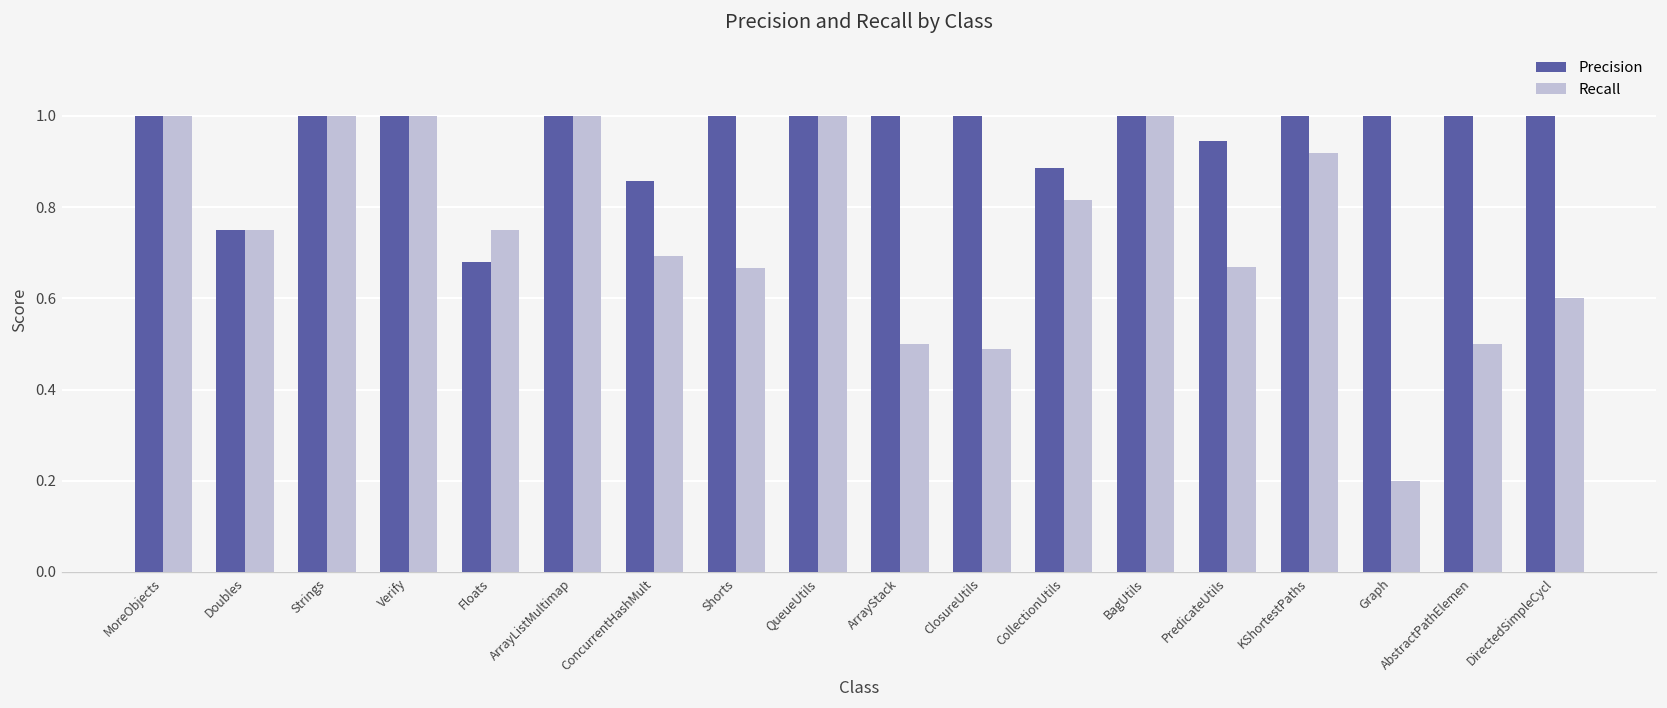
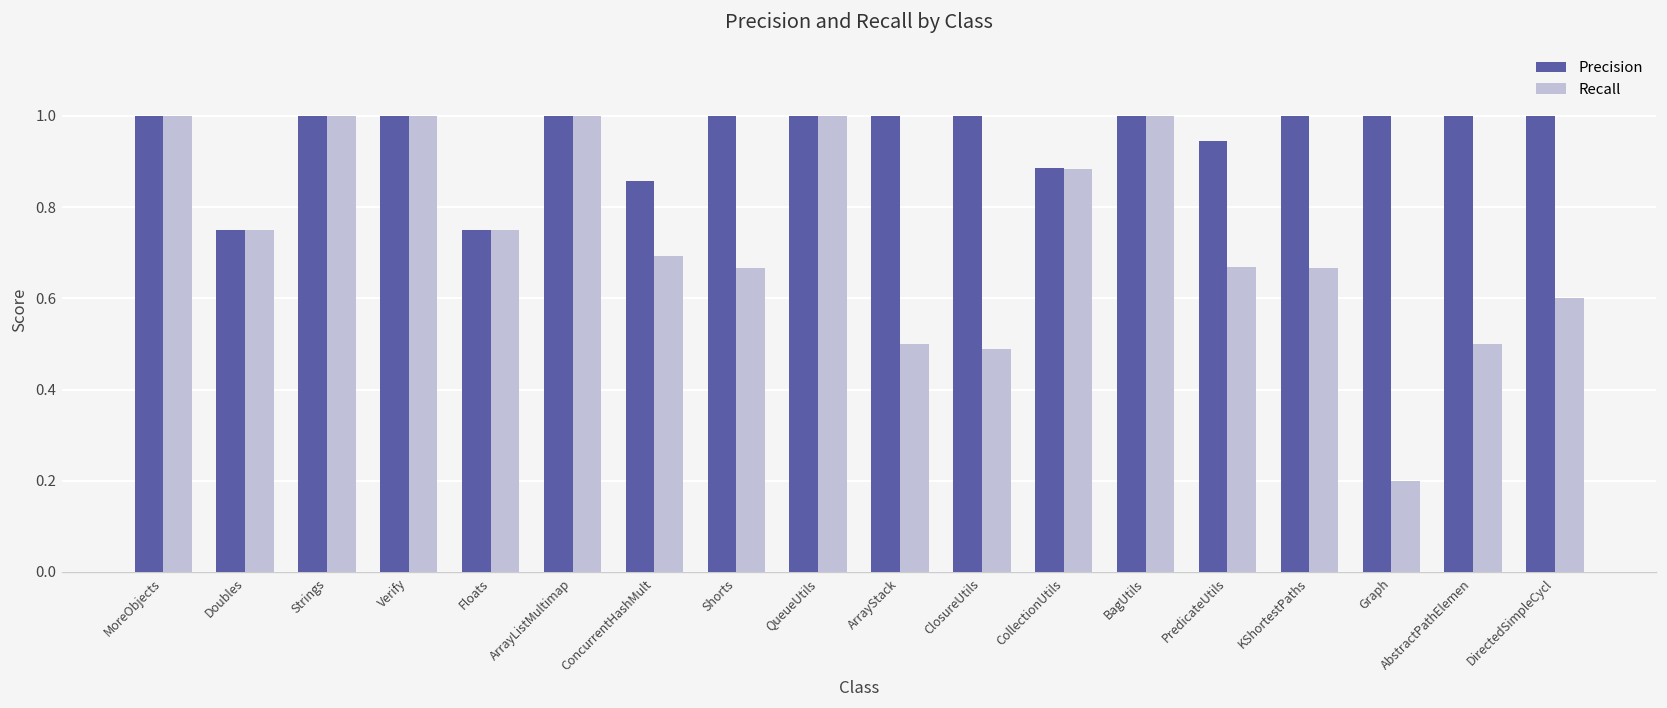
  {
    "Precision": {
      "MoreObjects": 1.00,
      "Doubles": 0.75,
      "Strings": 1.00,
      "Verify": 1.00,
-     "Floats": 0.68,
+     "Floats": 0.75,
      "ArrayListMultimap": 1.00,
      "ConcurrentHashMult": 0.86,
      "Shorts": 1.00,
      "QueueUtils": 1.00,
      "ArrayStack": 1.00,
      "ClosureUtils": 1.00,
      "CollectionUtils": 0.89,
      "BagUtils": 1.00,
      "PredicateUtils": 0.94,
      "KShortestPaths": 1.00,
      "Graph": 1.00,
      "AbstractPathElemen": 1.00,
      "DirectedSimpleCycl": 1.00
    },
    "Recall": {
      "MoreObjects": 1.00,
      "Doubles": 0.75,
      "Strings": 1.00,
      "Verify": 1.00,
      "Floats": 0.75,
      "ArrayListMultimap": 1.00,
      "ConcurrentHashMult": 0.69,
      "Shorts": 0.67,
      "QueueUtils": 1.00,
      "ArrayStack": 0.50,
      "ClosureUtils": 0.49,
-     "CollectionUtils": 0.82,
+     "CollectionUtils": 0.88,
      "BagUtils": 1.00,
      "PredicateUtils": 0.67,
-     "KShortestPaths": 0.92,
+     "KShortestPaths": 0.67,
      "Graph": 0.20,
      "AbstractPathElemen": 0.50,
      "DirectedSimpleCycl": 0.60
    }
  }
